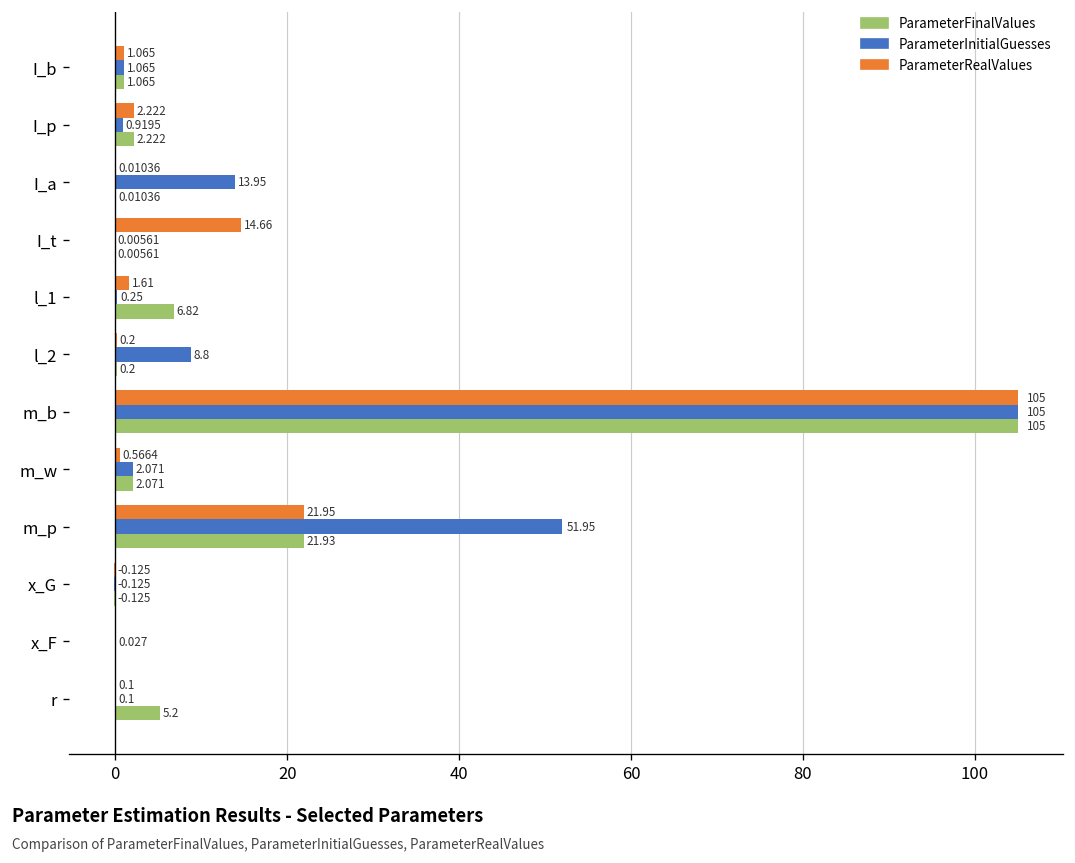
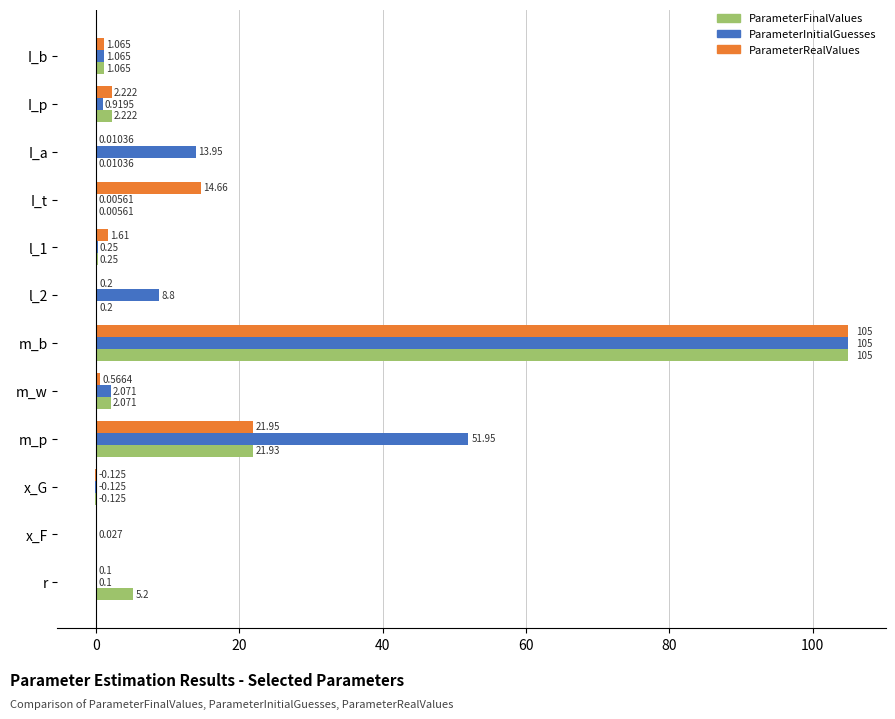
  {
    "ParameterFinalValues": {
      "I_b": 1.065,
      "I_p": 2.222,
      "I_a": 0.01036,
      "I_t": 0.00561,
-     "l_1": 6.82,
+     "l_1": 0.25,
      "l_2": 0.2,
      "m_b": 105,
      "m_w": 2.071,
      "m_p": 21.93,
      "x_G": -0.125,
      "r": 5.2
    },
    "ParameterInitialGuesses": {
      "I_b": 1.065,
      "I_p": 0.9195,
      "I_a": 13.95,
      "I_t": 0.00561,
      "l_1": 0.25,
      "l_2": 8.8,
      "m_b": 105,
      "m_w": 2.071,
      "m_p": 51.95,
      "x_G": -0.125,
      "x_F": 0.027,
      "r": 0.1
    },
    "ParameterRealValues": {
      "I_b": 1.065,
      "I_p": 2.222,
      "I_a": 0.01036,
      "I_t": 14.66,
      "l_1": 1.61,
      "l_2": 0.2,
      "m_b": 105,
      "m_w": 0.5664,
      "m_p": 21.95,
      "x_G": -0.125,
      "r": 0.1
    }
  }
